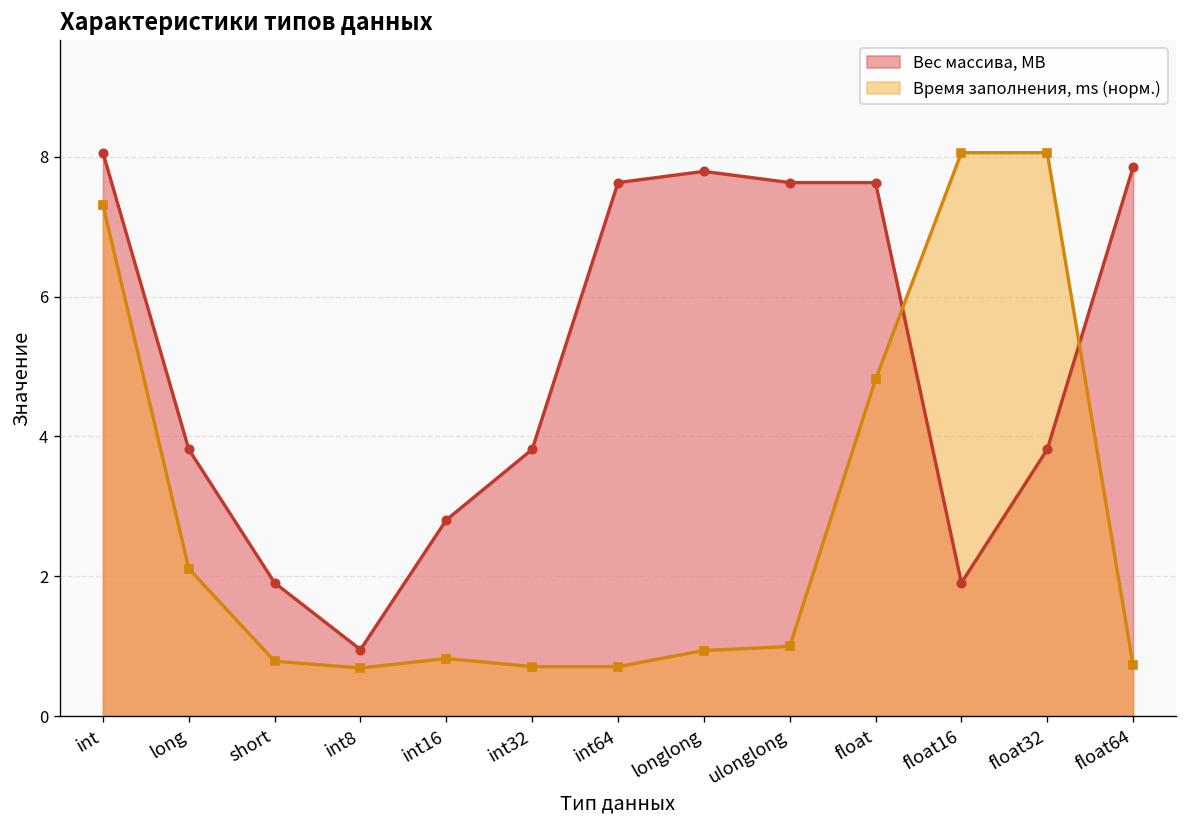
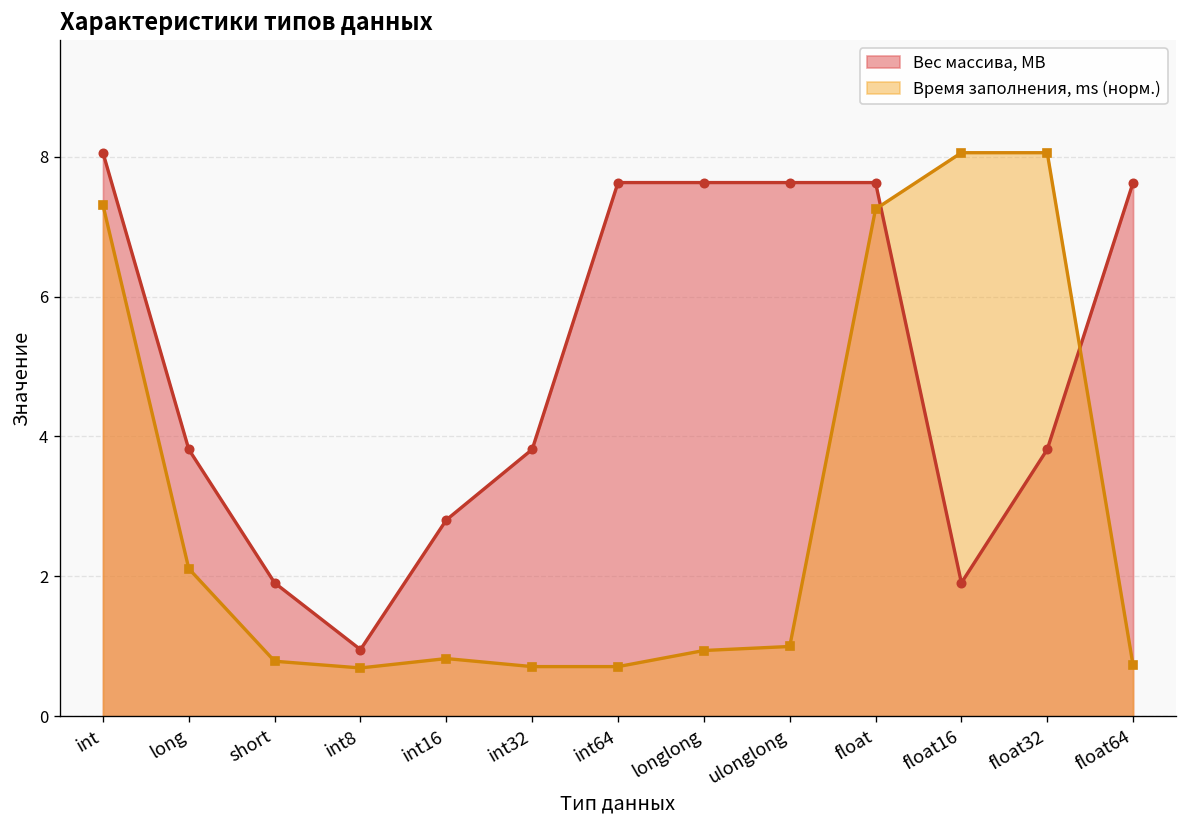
  {
    "Вес массива, MB": {
      "int": 8.1,
      "long": 3.8,
      "short": 1.9,
      "int8": 1.0,
      "int16": 2.8,
      "int32": 3.8,
      "int64": 7.6,
-     "longlong": 7.8,
+     "longlong": 7.6,
      "ulonglong": 7.6,
      "float": 7.6,
      "float16": 1.9,
      "float32": 3.8,
-     "float64": 7.9
+     "float64": 7.6
    },
    "Время заполнения, ms (норм.)": {
      "int": 7.3,
      "long": 2.1,
      "short": 0.8,
      "int8": 0.7,
      "int16": 0.8,
      "int32": 0.7,
      "int64": 0.7,
      "longlong": 0.9,
      "ulonglong": 1.0,
-     "float": 4.8,
+     "float": 7.3,
      "float16": 8.1,
      "float32": 8.1,
      "float64": 0.7
    }
  }
